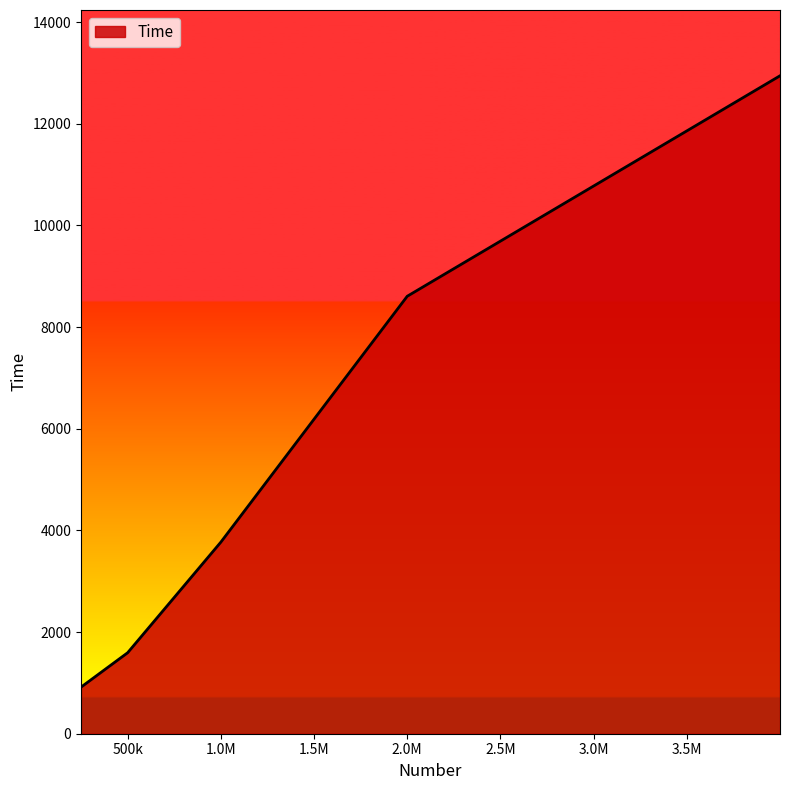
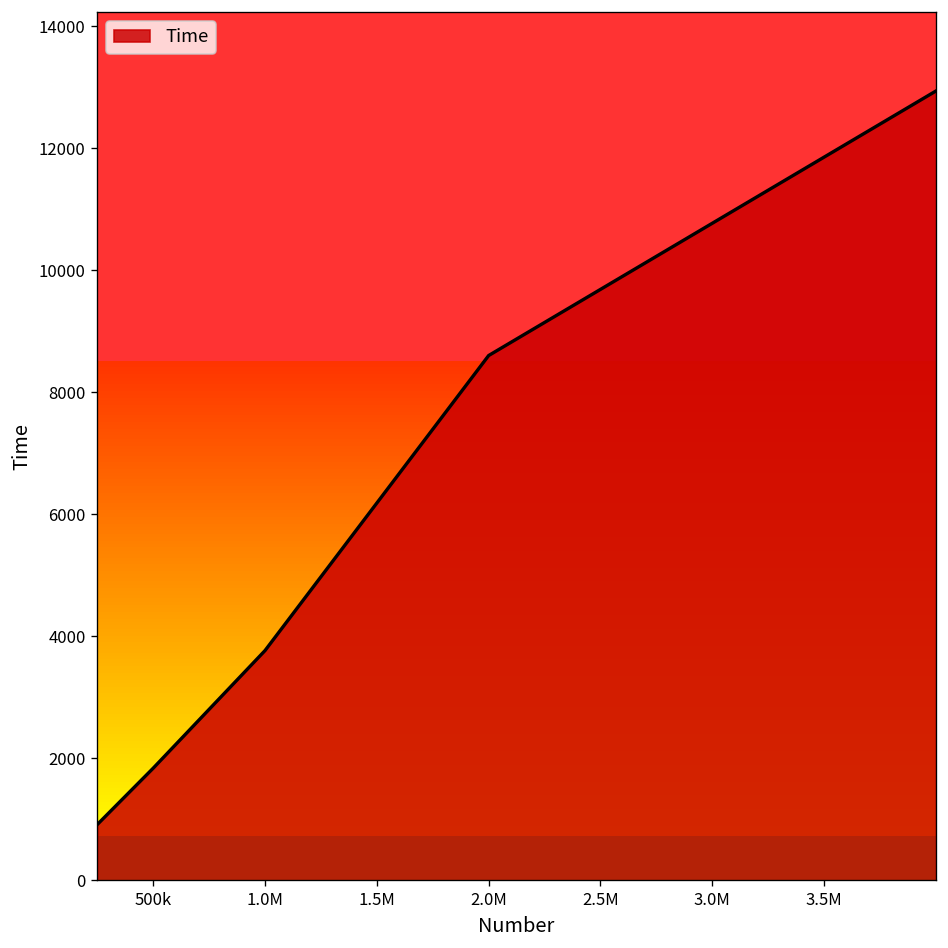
  {
-   "500k": 1600,
+   "500k": 1800,
    "1.0M": 3800,
    "2.0M": 8600
  }
